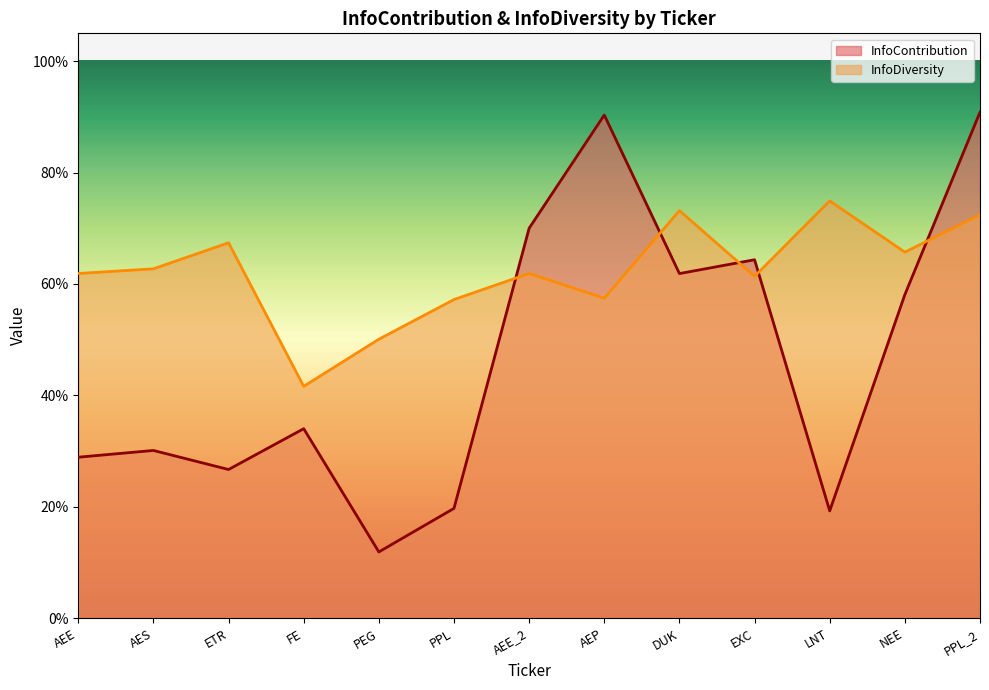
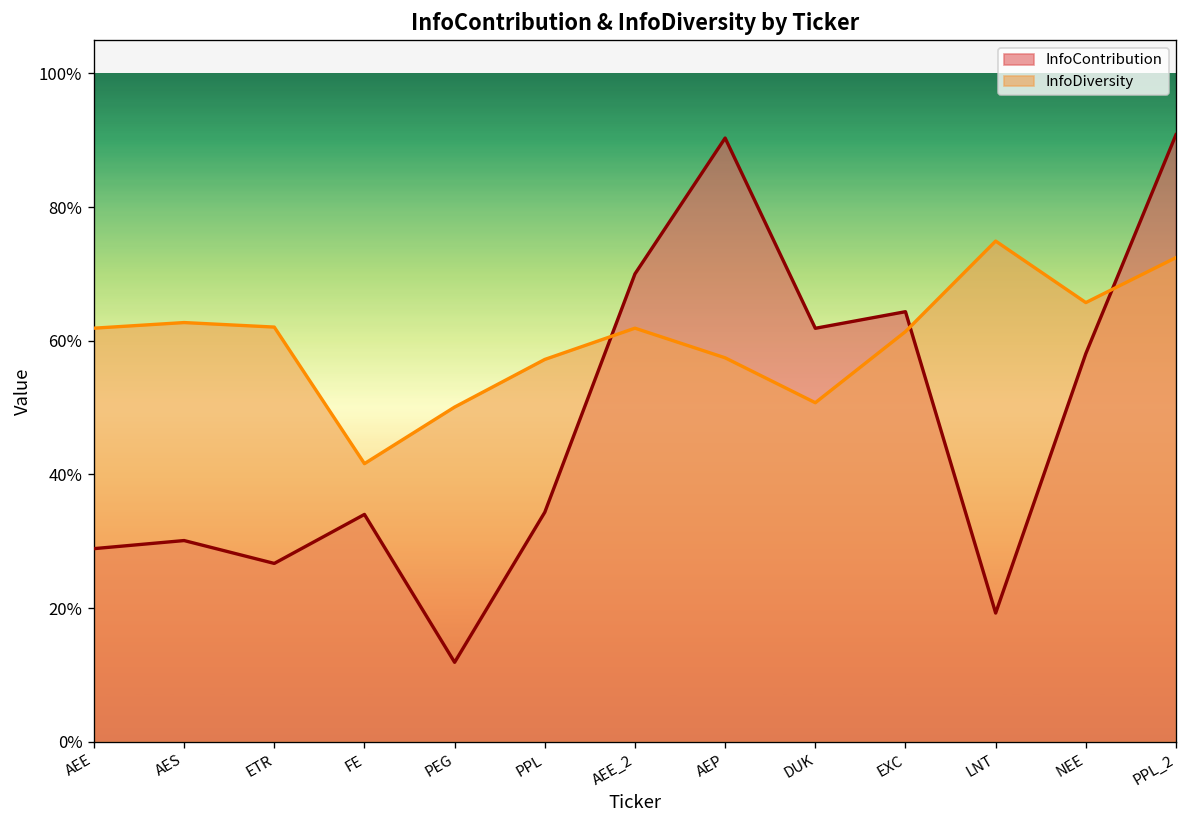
  {
    "InfoContribution": {
      "AEE": "29%",
      "AES": "30%",
      "ETR": "27%",
      "FE": "34%",
      "PEG": "12%",
-     "PPL": "20%",
+     "PPL": "34%",
      "AEE_2": "70%",
      "AEP": "90%",
      "DUK": "62%",
      "EXC": "64%",
      "LNT": "19%",
      "NEE": "58%",
      "PPL_2": "91%"
    },
    "InfoDiversity": {
      "AEE": "62%",
      "AES": "63%",
-     "ETR": "67%",
+     "ETR": "62%",
      "FE": "42%",
      "PEG": "50%",
      "PPL": "57%",
      "AEE_2": "62%",
      "AEP": "57%",
-     "DUK": "73%",
+     "DUK": "51%",
      "EXC": "61%",
      "LNT": "75%",
      "NEE": "66%",
      "PPL_2": "72%"
    }
  }
